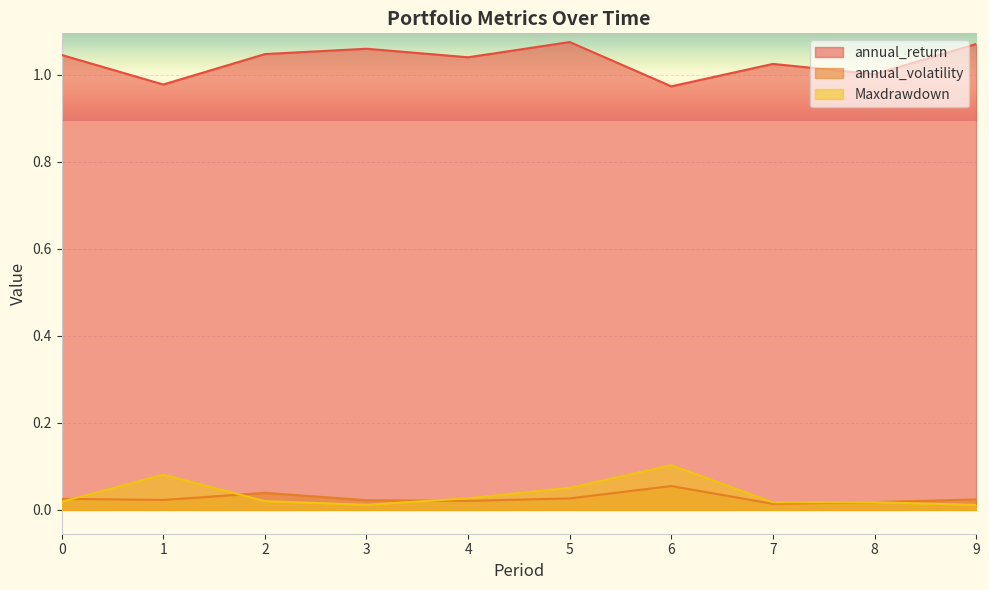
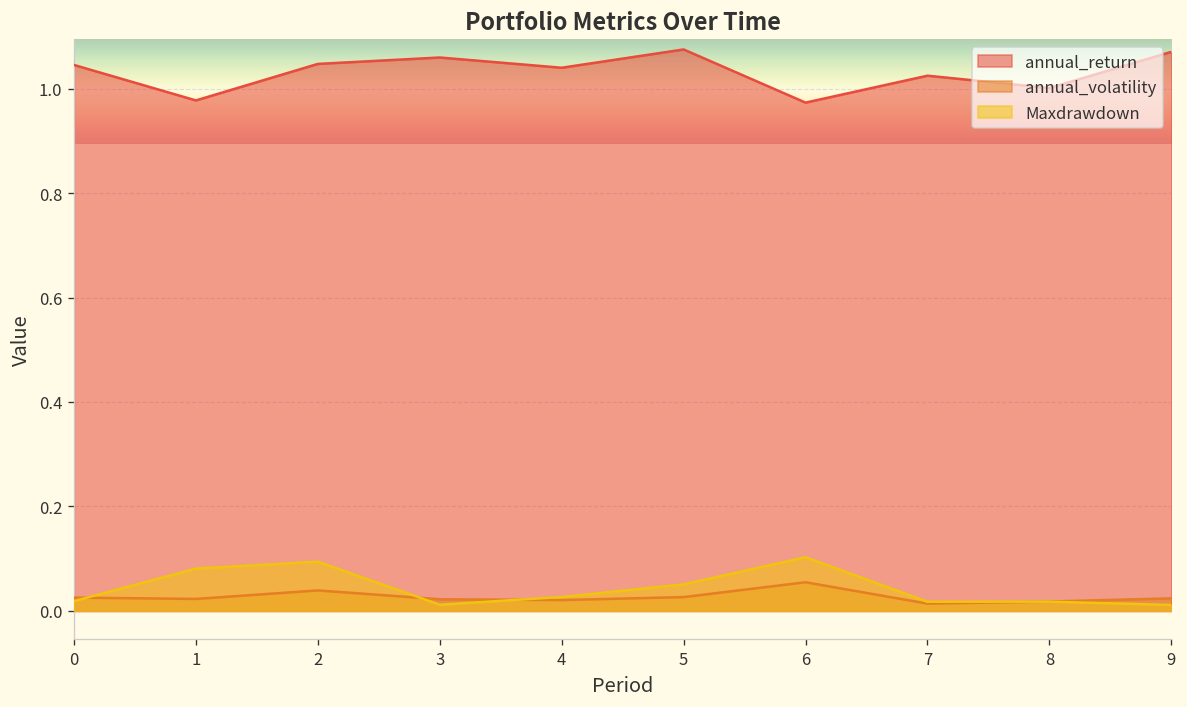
  {
    "Maxdrawdown": {
      "0": 0.02,
      "1": 0.08,
-     "2": 0.02,
+     "2": 0.09,
      "3": 0.01,
      "4": 0.03,
      "5": 0.05,
      "6": 0.10,
      "9": 0.01
    }
  }
